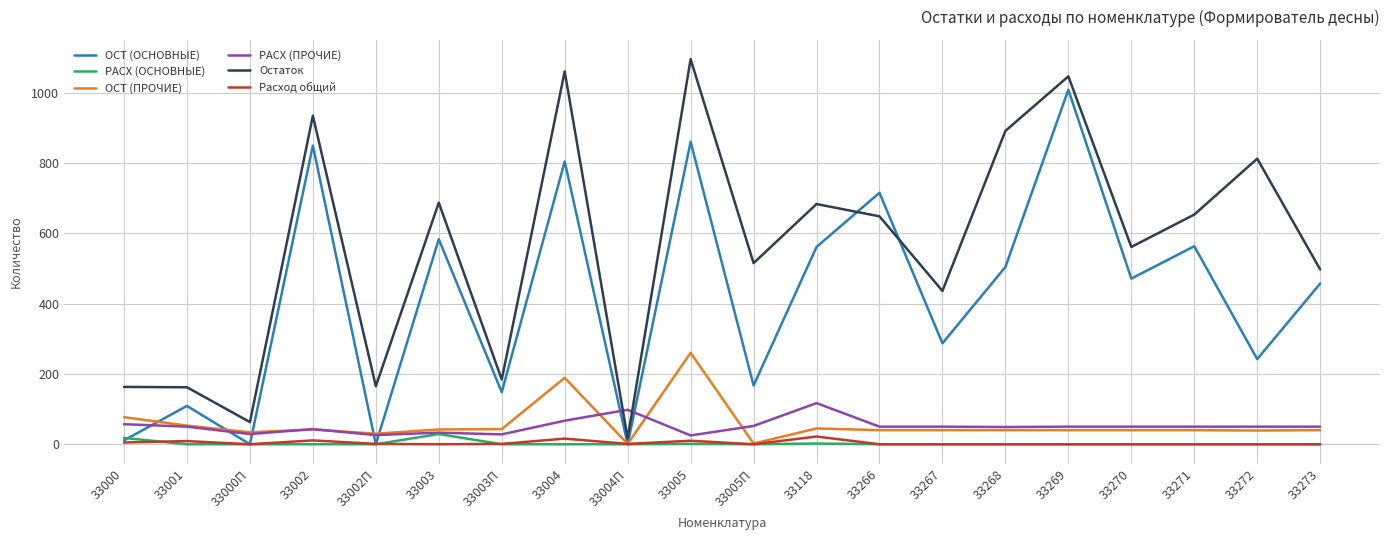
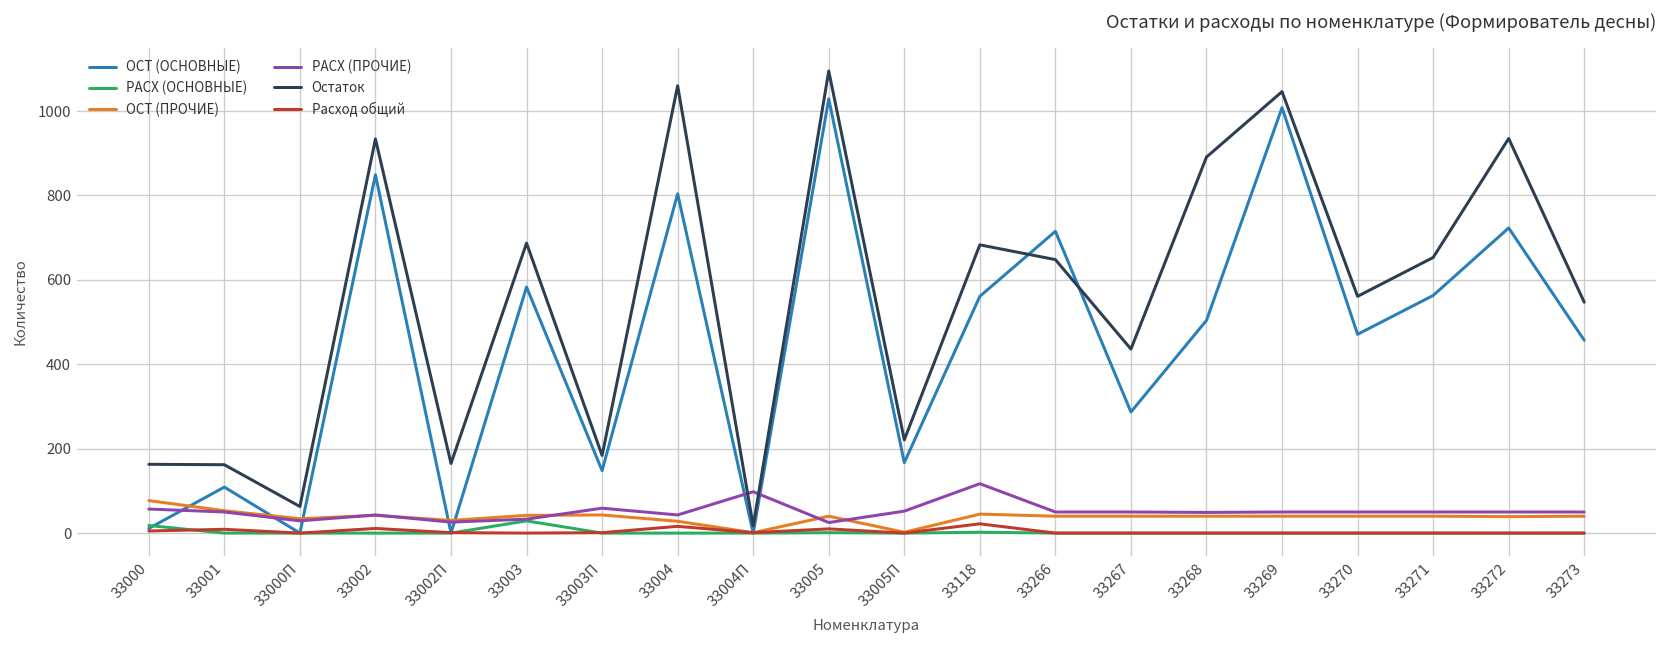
  {
    "ОСТ (ОСНОВНЫЕ)": {
      "33001": 110,
      "33002": 850,
      "33003": 580,
      "33003П": 150,
      "33004": 800,
-     "33005": 860,
+     "33005": 1030,
      "33005П": 170,
      "33118": 560,
      "33266": 720,
      "33267": 290,
      "33268": 500,
      "33269": 1010,
      "33270": 470,
      "33271": 560,
-     "33272": 240,
+     "33272": 720,
      "33273": 460
    },
    "РАСХ (ОСНОВНЫЕ)": {
      "33001": 0,
      "33002": 0,
      "33004": 0,
      "33005": 0,
      "33118": 0
    },
    "ОСТ (ПРОЧИЕ)": {
      "33000": 80,
      "33003": 40,
      "33003П": 40,
-     "33004": 190,
-     "33005": 260,
+     "33004": 30,
+     "33005": 40,
      "33118": 50,
      "33266": 40,
      "33267": 40,
      "33268": 40,
      "33269": 40,
      "33270": 40,
      "33271": 40,
      "33272": 40,
      "33273": 40
    },
    "РАСХ (ПРОЧИЕ)": {
      "33000": 60,
-     "33003П": 30,
-     "33004": 70,
+     "33003П": 60,
+     "33004": 40,
      "33004П": 100,
      "33005": 30,
      "33005П": 50,
      "33118": 120,
      "33266": 50,
      "33267": 50,
      "33268": 50,
      "33269": 50,
      "33270": 50,
      "33271": 50,
      "33272": 50,
      "33273": 50
    },
    "Остаток": {
      "33000": 160,
      "33001": 160,
      "33000П": 60,
      "33002": 930,
      "33002П": 170,
      "33003": 690,
      "33003П": 180,
      "33004": 1060,
      "33004П": 20,
      "33005": 1100,
-     "33005П": 520,
+     "33005П": 220,
      "33118": 680,
      "33266": 650,
      "33267": 440,
      "33268": 890,
      "33269": 1050,
      "33270": 560,
      "33271": 650,
-     "33272": 810,
-     "33273": 500
+     "33272": 940,
+     "33273": 550
    },
    "Расход общий": {
      "33001": 10,
      "33002": 10,
      "33003": 0,
      "33004": 20,
      "33005": 10,
      "33118": 20
    }
  }
